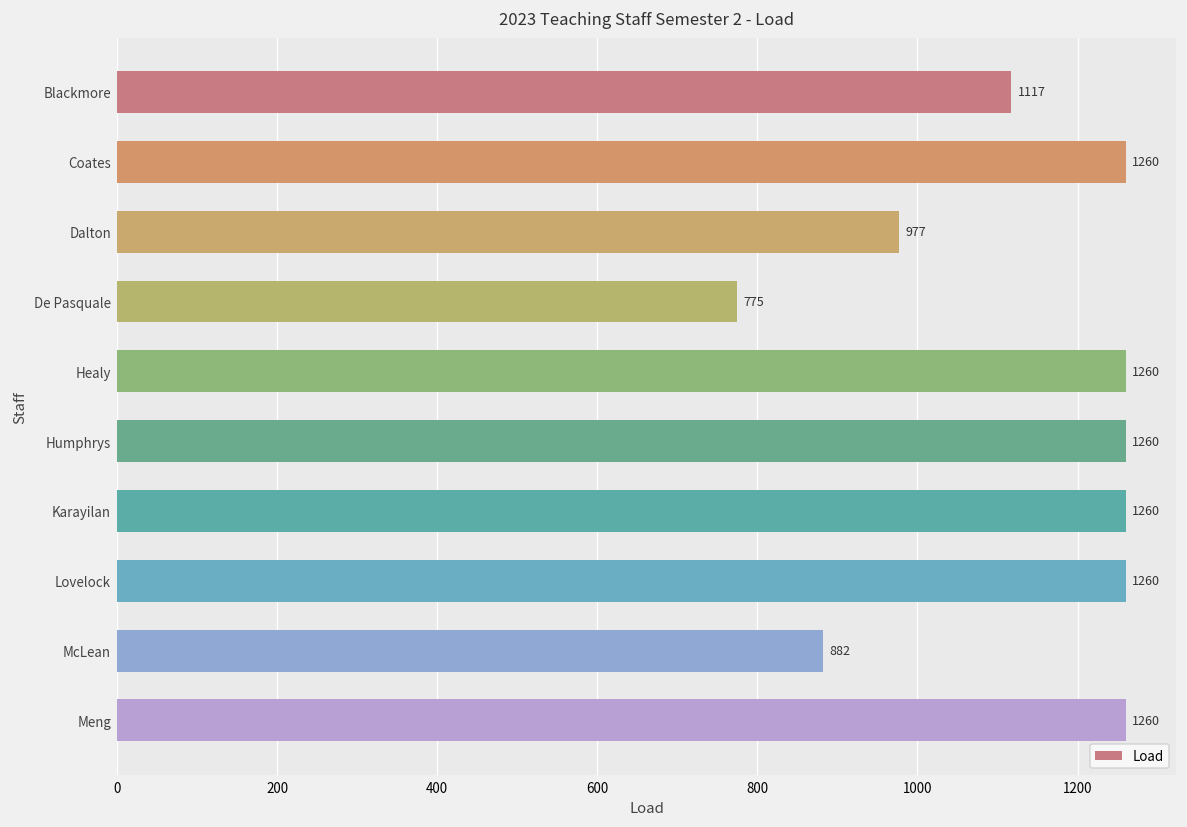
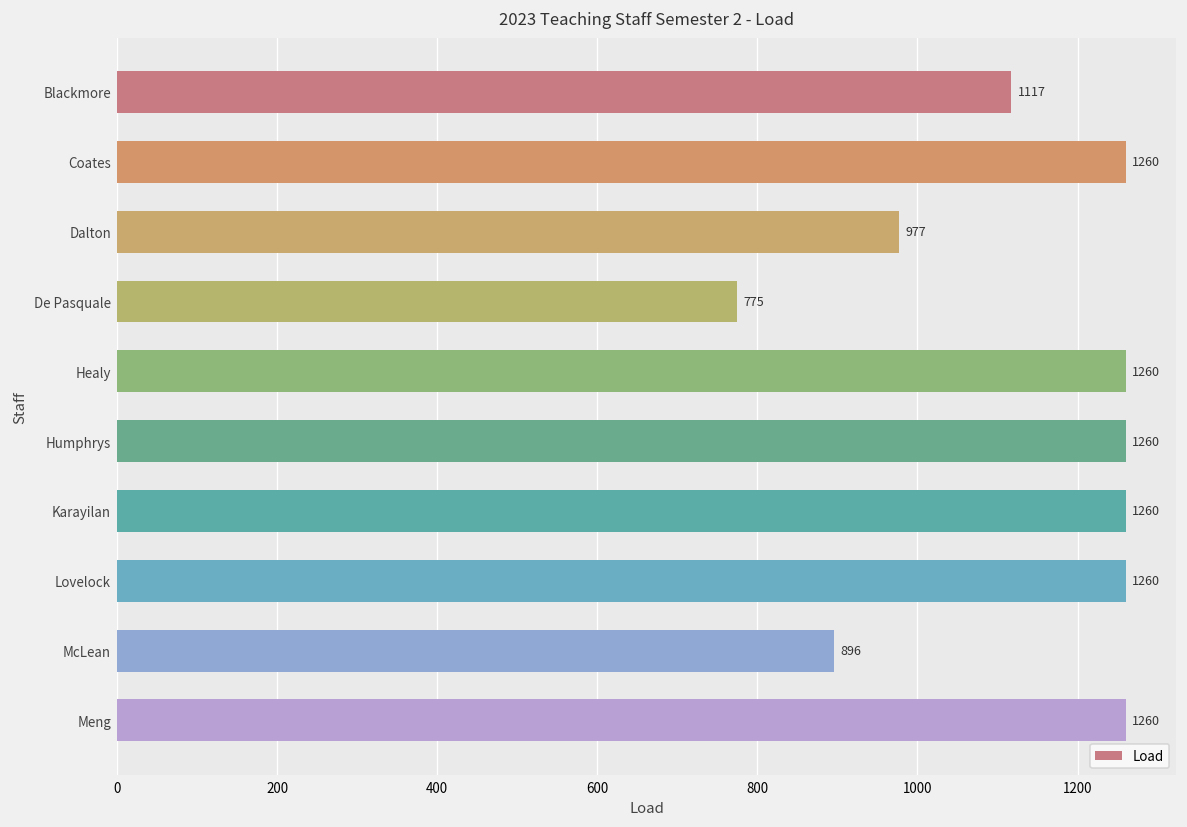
  {
    "Blackmore": 1117,
    "Coates": 1260,
    "Dalton": 977,
    "De Pasquale": 775,
    "Healy": 1260,
    "Humphrys": 1260,
    "Karayilan": 1260,
    "Lovelock": 1260,
-   "McLean": 882,
+   "McLean": 896,
    "Meng": 1260
  }
